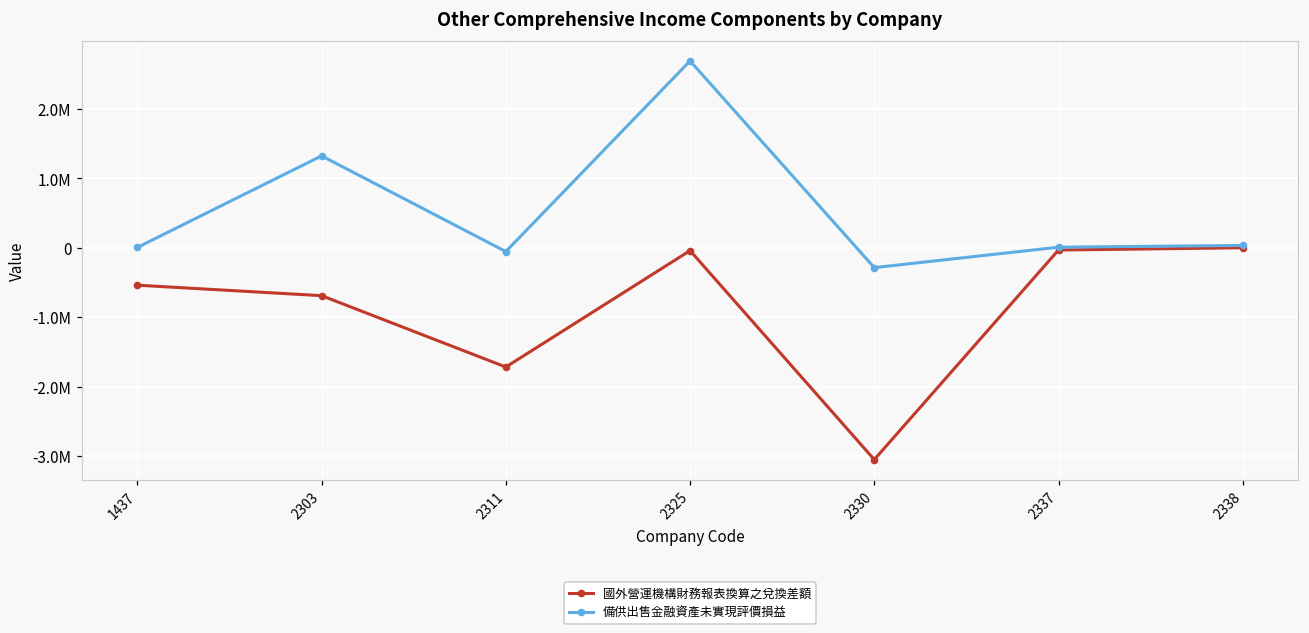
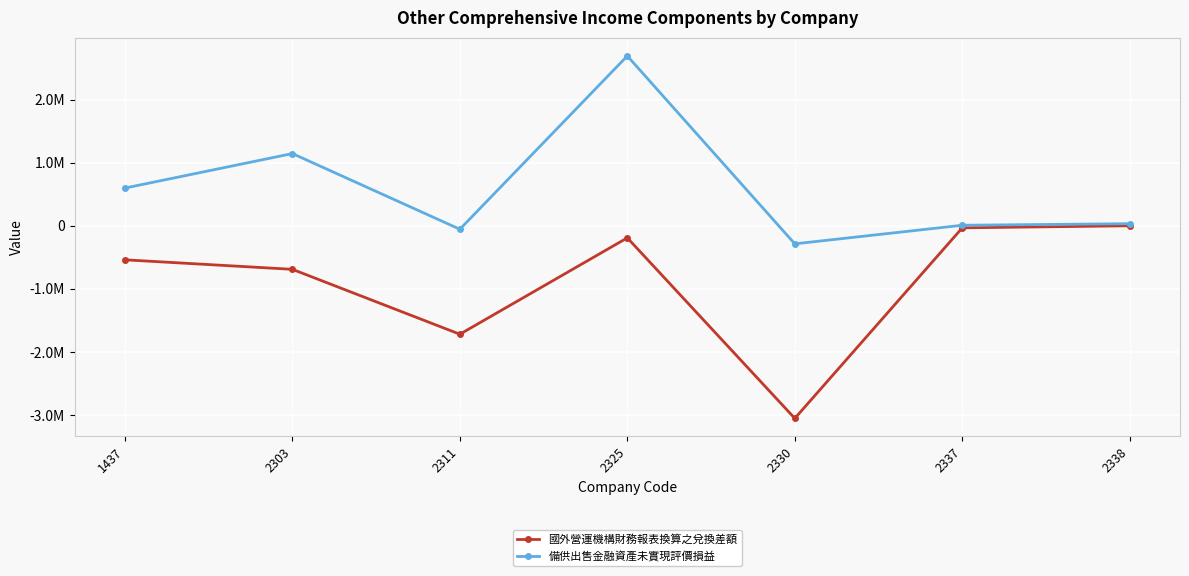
  {
    "國外營運機構財務報表換算之兌換差額": {
      "1437": -500000,
      "2303": -700000,
      "2311": -1700000,
-     "2325": 0,
+     "2325": -200000,
      "2330": -3100000,
      "2337": 0
    },
    "備供出售金融資產未實現評價損益": {
-     "1437": 0,
-     "2303": 1300000,
+     "1437": 600000,
+     "2303": 1100000,
      "2311": -100000,
      "2325": 2700000,
      "2330": -300000,
      "2337": 0
    }
  }
